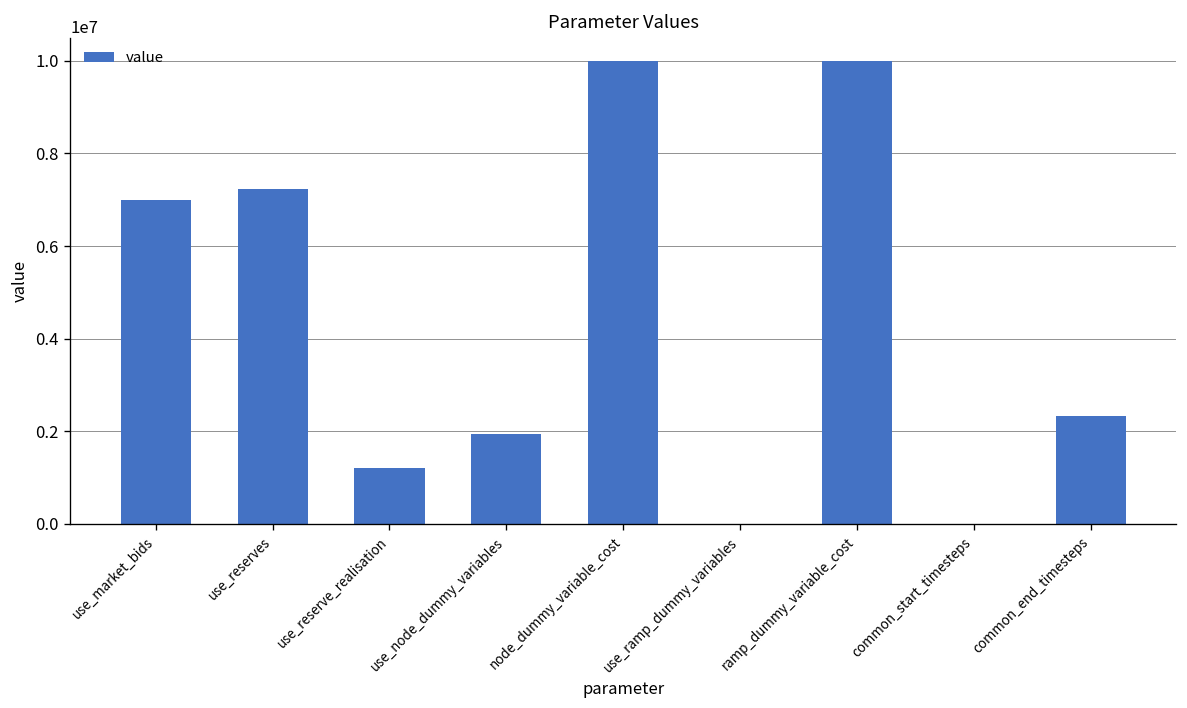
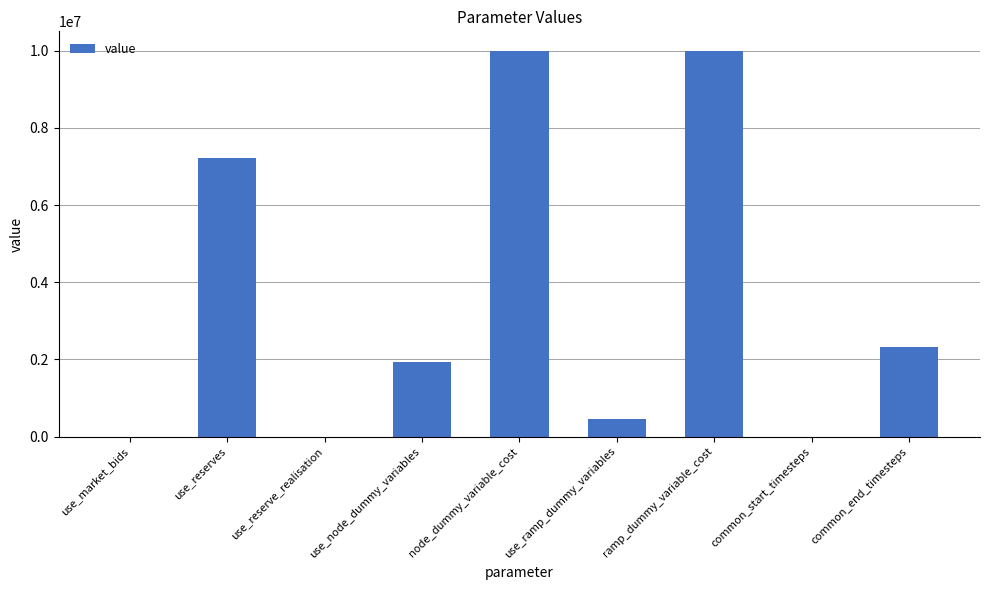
  {
-   "use_market_bids": 7000000,
+   "use_market_bids": 0,
    "use_reserves": 7200000,
-   "use_reserve_realisation": 1200000,
+   "use_reserve_realisation": 0,
    "use_node_dummy_variables": 1900000,
    "node_dummy_variable_cost": 10000000,
-   "use_ramp_dummy_variables": 0,
+   "use_ramp_dummy_variables": 500000,
    "ramp_dummy_variable_cost": 10000000,
    "common_start_timesteps": 0,
    "common_end_timesteps": 2300000
  }
